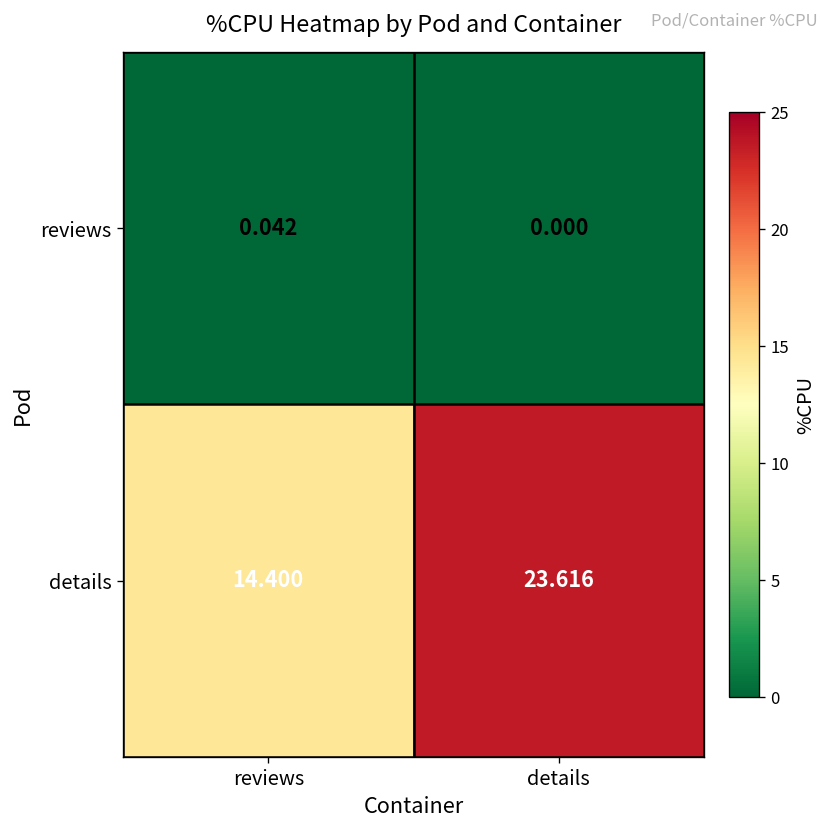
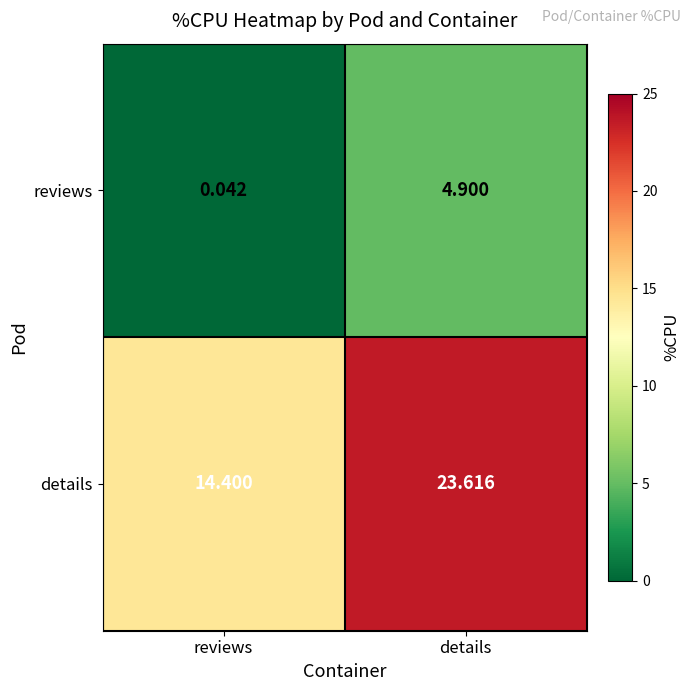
  {
    "reviews": {
      "reviews": 0.042,
-     "details": 0.000
+     "details": 4.900
    },
    "details": {
      "reviews": 14.400,
      "details": 23.616
    }
  }
